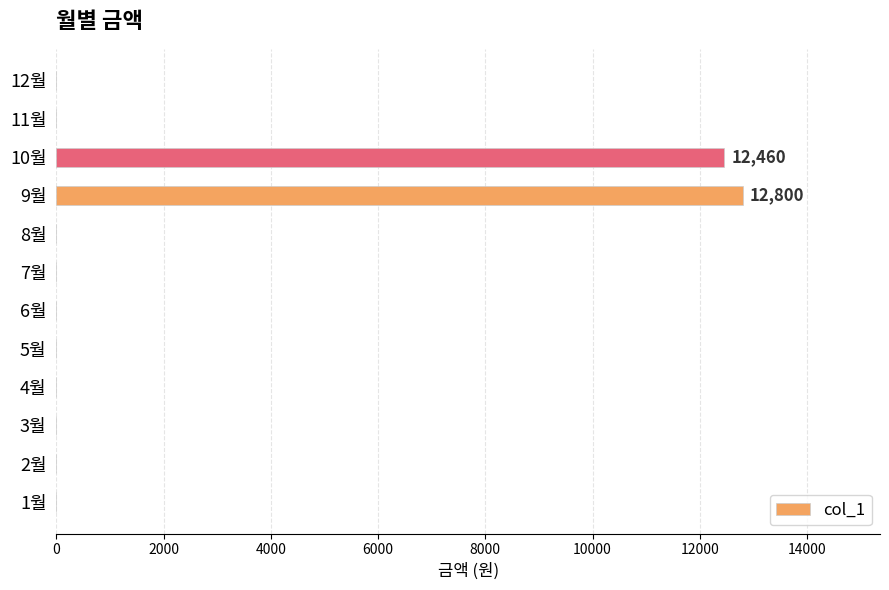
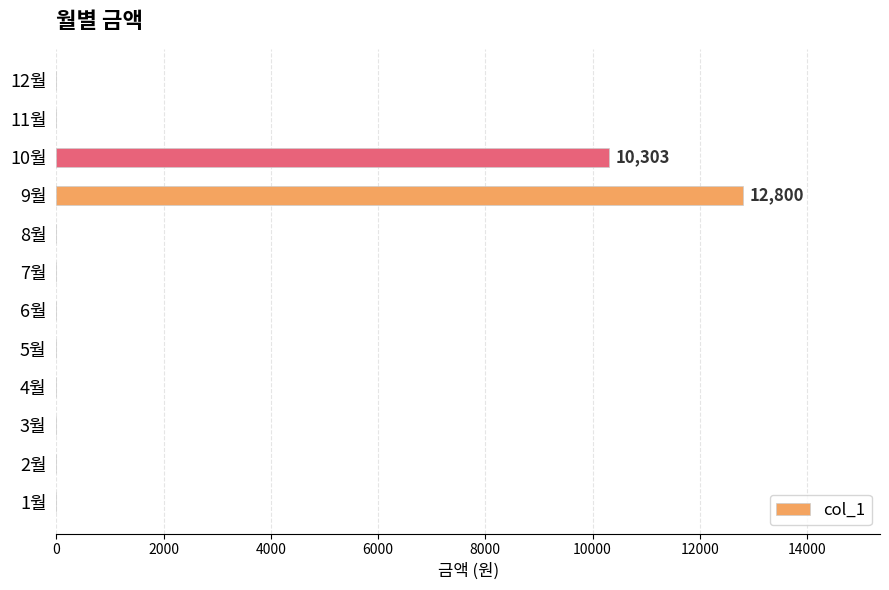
  {
-   "10월": "12,460",
+   "10월": "10,303",
    "9월": "12,800"
  }
